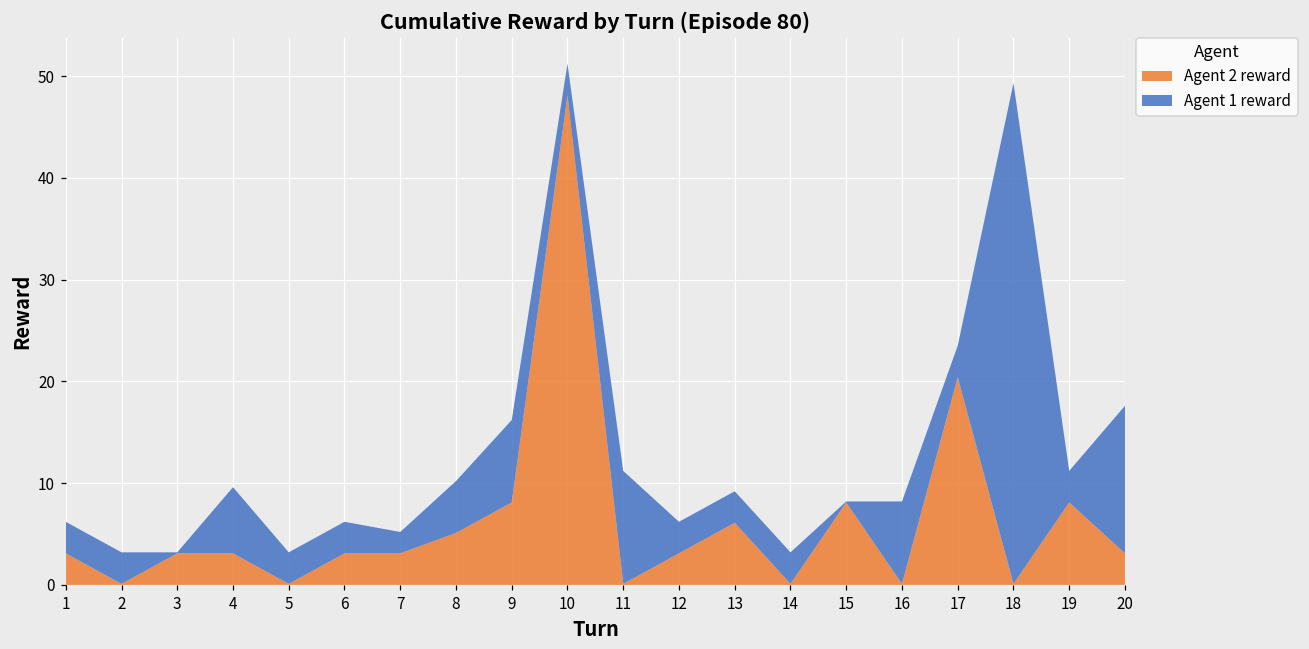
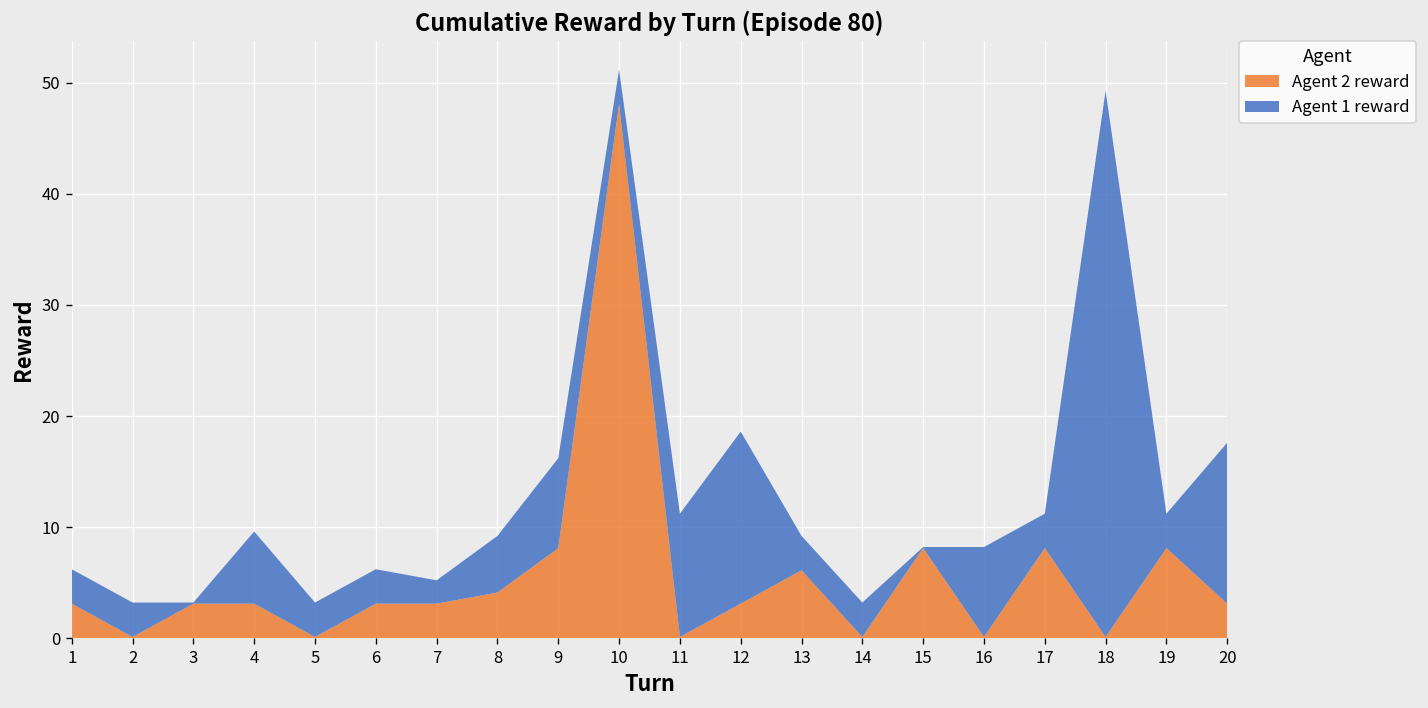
  {
    "Agent 2 reward": {
      "1": 3,
      "4": 3,
      "6": 3,
      "7": 3,
-     "8": 5,
+     "8": 4,
      "9": 8,
      "10": 48,
      "12": 3,
      "13": 6,
-     "17": 20,
+     "17": 8,
      "19": 8,
      "20": 3
    },
    "Agent 1 reward": {
      "1": 3,
      "2": 3,
      "4": 7,
      "5": 3,
      "6": 3,
      "7": 2,
      "8": 5,
      "9": 8,
      "10": 3,
      "11": 11,
-     "12": 3,
+     "12": 16,
      "13": 3,
      "14": 3,
      "16": 8,
      "17": 3,
      "18": 49,
      "19": 3,
      "20": 15
    }
  }
